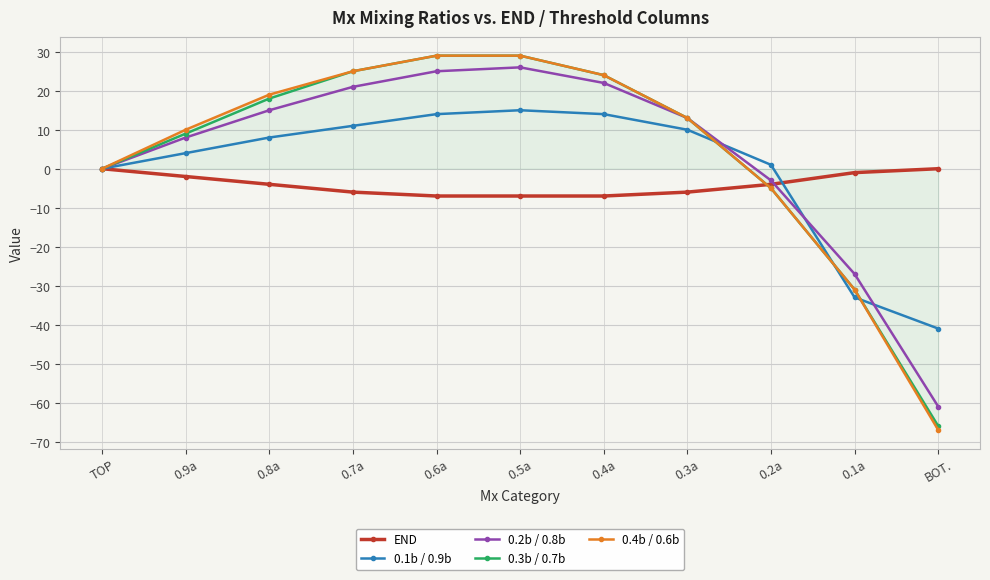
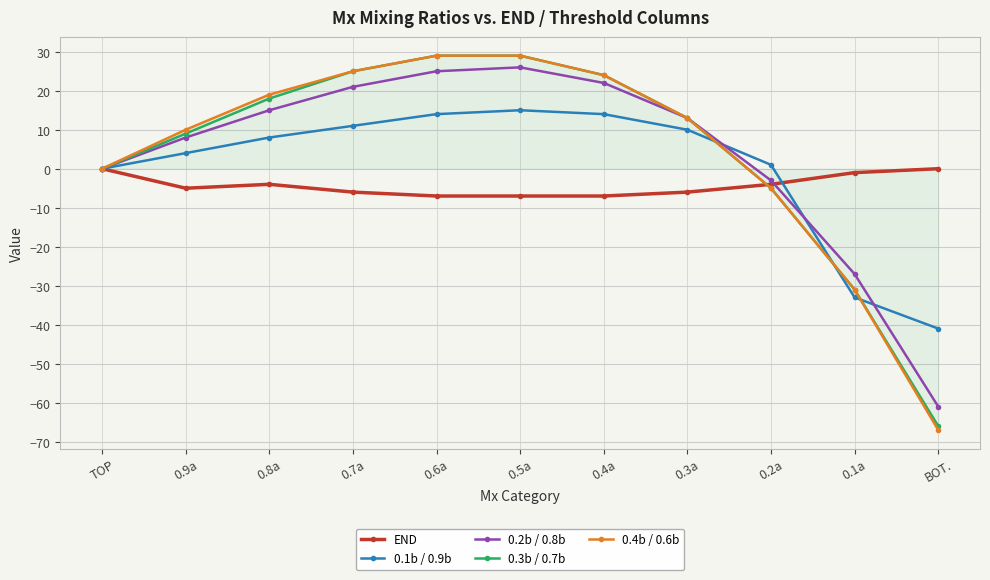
  {
    "END": {
-     "0.9a": -2,
+     "0.9a": -5,
      "0.8a": -4,
      "0.7a": -6,
      "0.6a": -7,
      "0.5a": -7,
      "0.4a": -7,
      "0.3a": -6,
      "0.2a": -4,
      "0.1a": -1
    },
    "0.1b / 0.9b": {
      "0.9a": 4,
      "0.8a": 8,
      "0.7a": 11,
      "0.6a": 14,
      "0.5a": 15,
      "0.4a": 14,
      "0.3a": 10,
      "0.2a": 1,
      "0.1a": -33,
      "BOT.": -41
    },
    "0.2b / 0.8b": {
      "0.9a": 8,
      "0.8a": 15,
      "0.7a": 21,
      "0.6a": 25,
      "0.5a": 26,
      "0.4a": 22,
      "0.2a": -3,
      "0.1a": -27,
      "BOT.": -61
    },
    "0.4b / 0.6b": {
      "BOT.": -67
    }
  }
